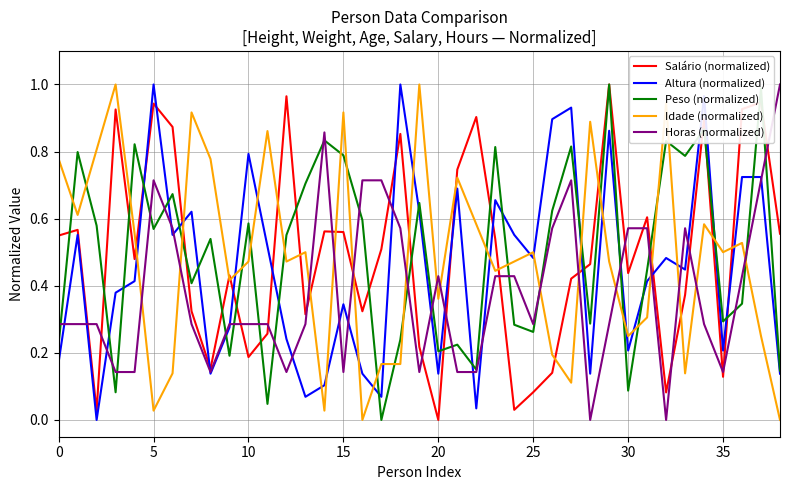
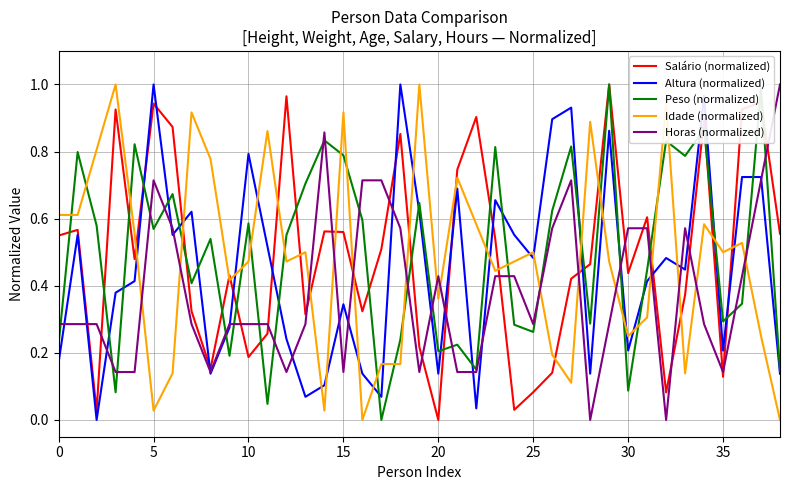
  {
    "Salário (normalized)": {
      "0": 0.55
    },
    "Altura (normalized)": {
      "0": 0.17
    },
    "Peso (normalized)": {
      "0": 0.23
    },
    "Idade (normalized)": {
-     "0": 0.78
+     "0": 0.61
    },
    "Horas (normalized)": {
      "0": 0.29
    }
  }
